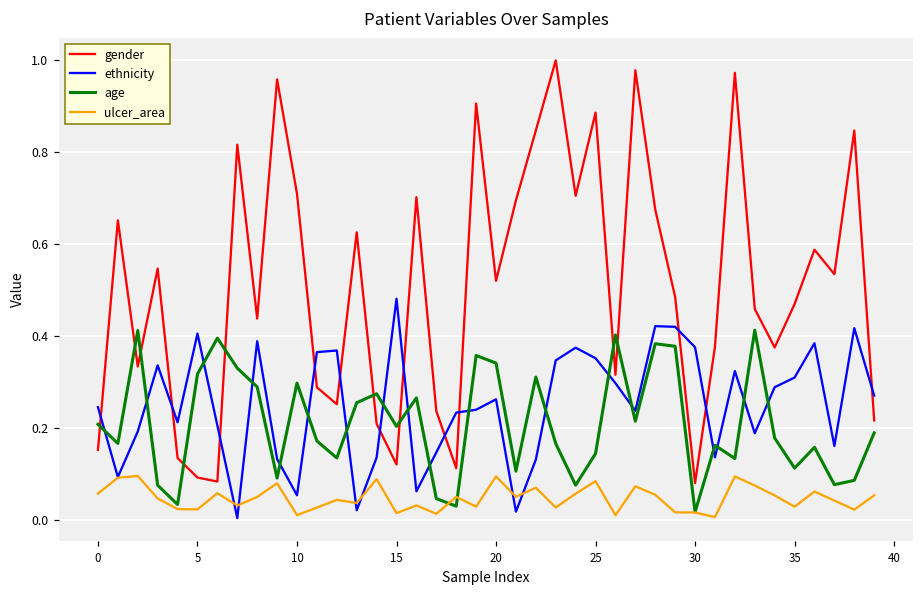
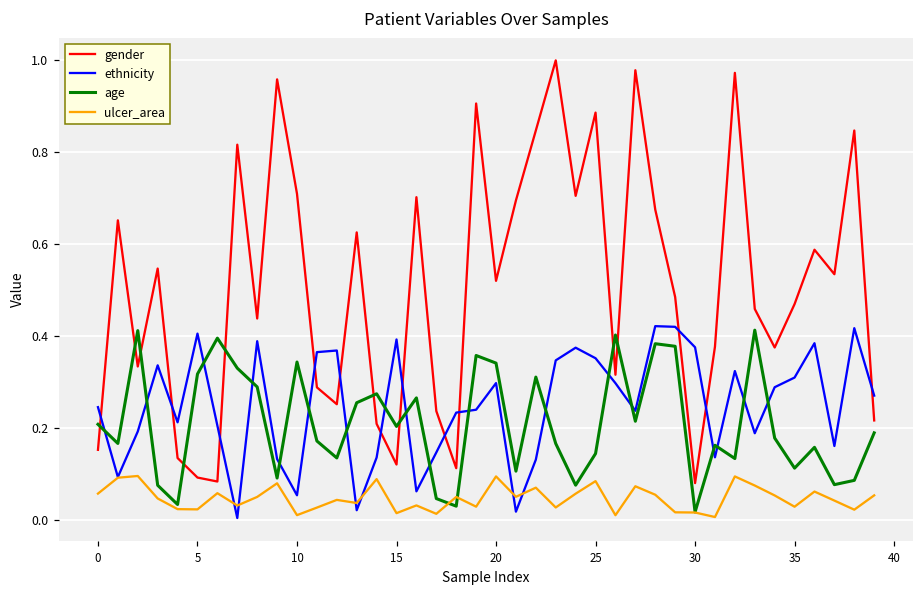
  {
    "gender": {
      "0": 0.15,
      "5": 0.09,
      "10": 0.71,
      "15": 0.12,
      "20": 0.52,
      "25": 0.89,
      "30": 0.08,
      "35": 0.47
    },
    "ethnicity": {
      "0": 0.25,
      "5": 0.41,
      "10": 0.05,
-     "15": 0.48,
-     "20": 0.26,
+     "15": 0.39,
+     "20": 0.30,
      "25": 0.35,
      "30": 0.38,
      "35": 0.31
    },
    "age": {
      "0": 0.21,
      "5": 0.32,
-     "10": 0.30,
+     "10": 0.34,
      "15": 0.20,
      "20": 0.34,
      "25": 0.14,
      "35": 0.11
    },
    "ulcer_area": {
      "0": 0.06,
      "5": 0.02,
      "10": 0.01,
      "15": 0.02,
      "20": 0.10,
      "25": 0.08,
      "35": 0.03
    }
  }
